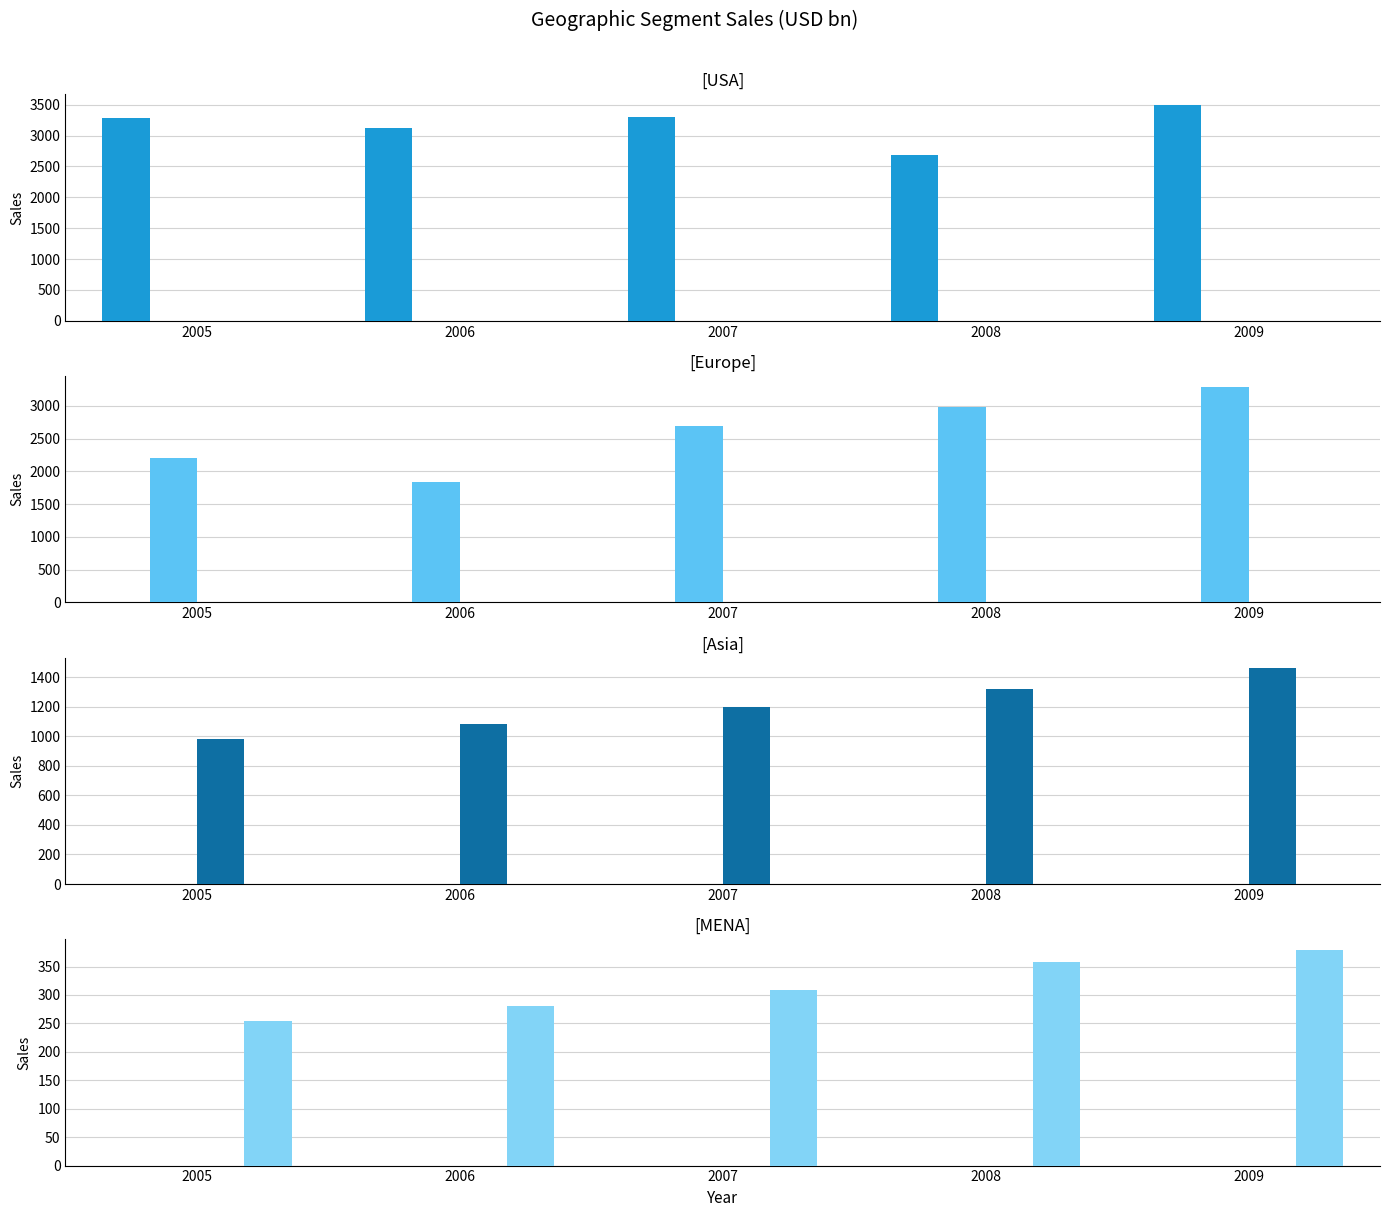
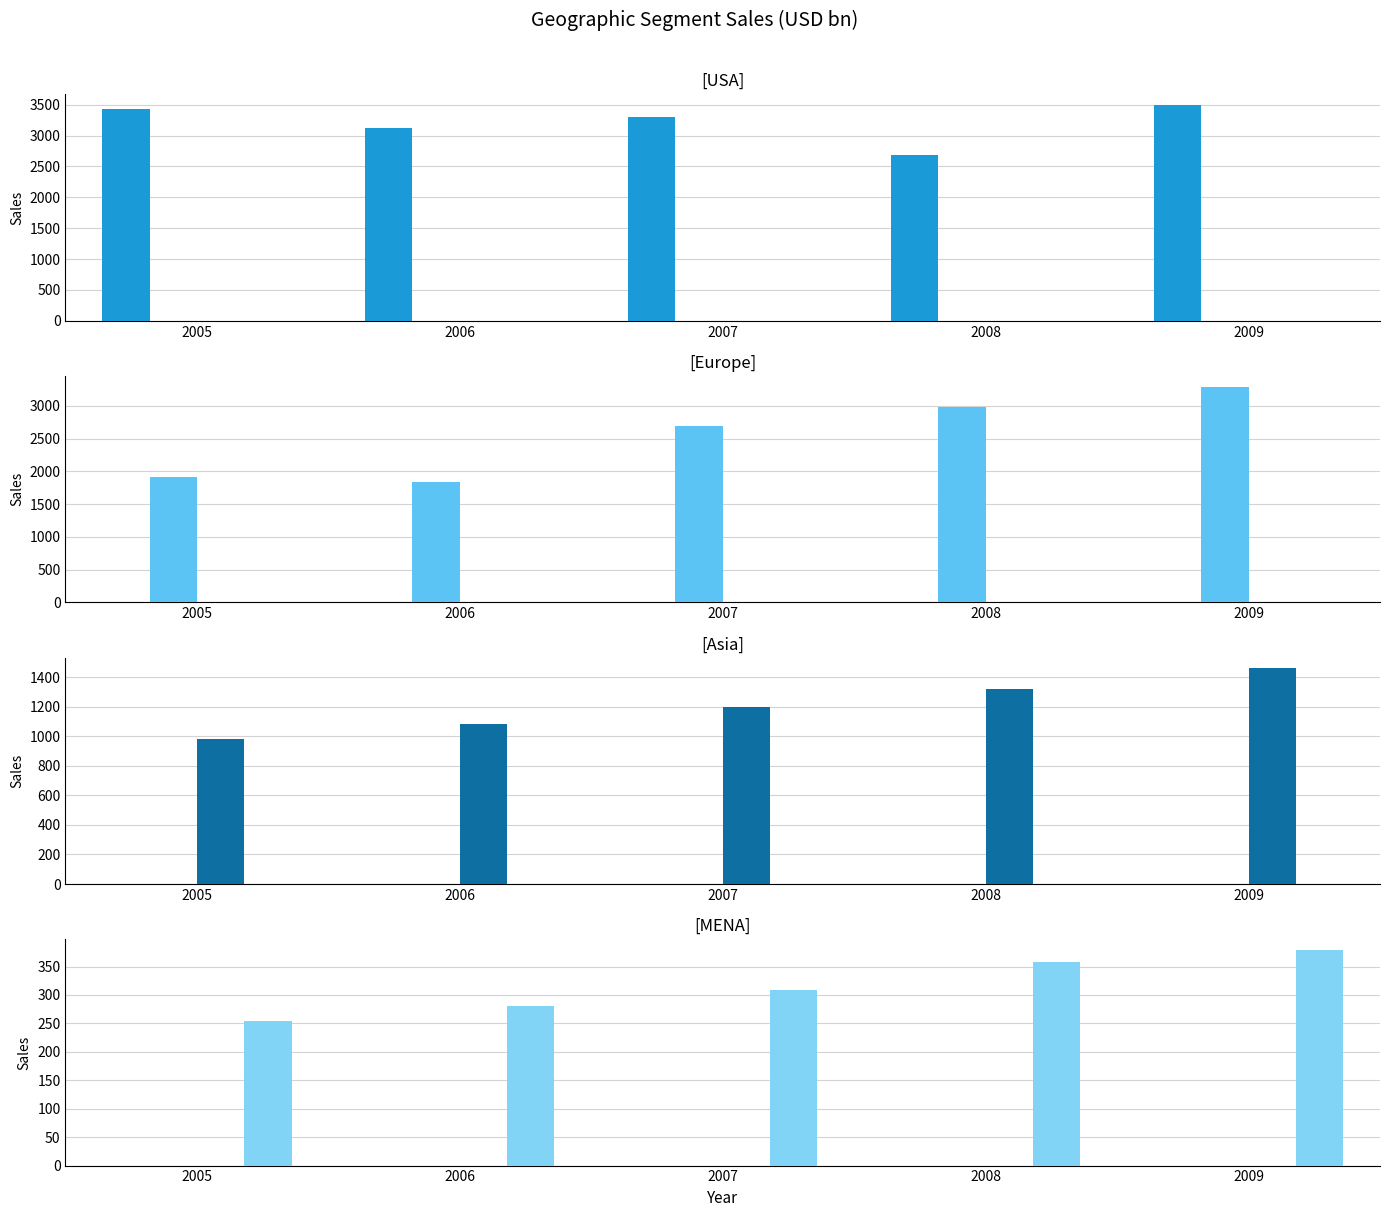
  {
    "[USA]": {
-     "2005": 3300,
+     "2005": 3400,
      "2006": 3100,
      "2007": 3300,
      "2008": 2700,
      "2009": 3500
    },
    "[Europe]": {
-     "2005": 2200,
+     "2005": 1900,
      "2006": 1800,
      "2007": 2700,
      "2008": 3000,
      "2009": 3300
    },
    "[Asia]": {
      "2005": 980,
      "2006": 1080,
      "2007": 1200,
      "2008": 1320,
      "2009": 1460
    },
    "[MENA]": {
      "2005": 250,
      "2006": 280,
      "2007": 310,
      "2008": 360,
      "2009": 380
    }
  }
